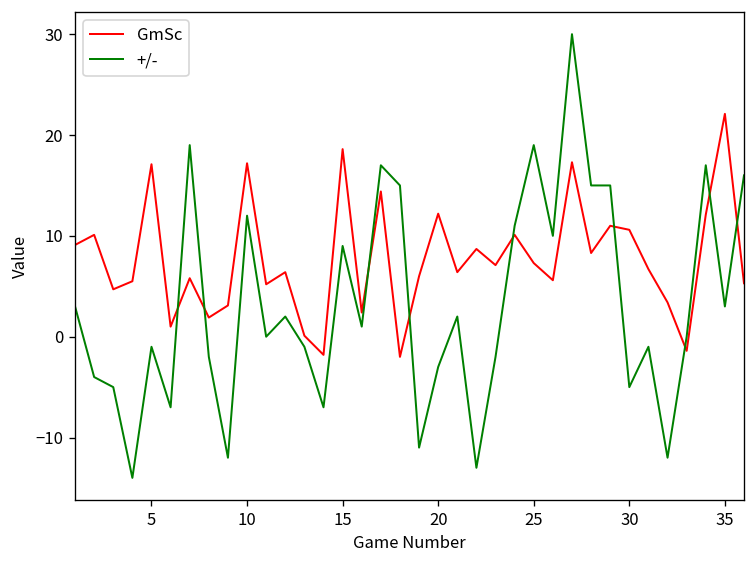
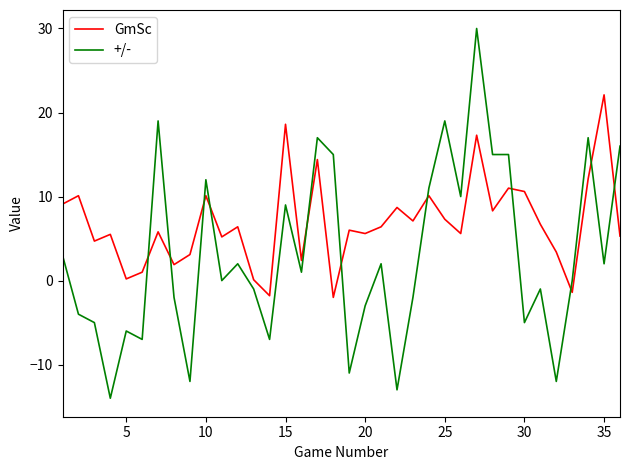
  {
    "GmSc": {
-     "5": 17,
-     "10": 17,
+     "5": 0,
+     "10": 10,
      "15": 19,
-     "20": 12,
+     "20": 6,
      "25": 7,
      "30": 11,
      "35": 22
    },
    "+/-": {
-     "5": -1,
+     "5": -6,
      "10": 12,
      "15": 9,
      "20": -3,
      "25": 19,
      "30": -5,
-     "35": 3
+     "35": 2
    }
  }
